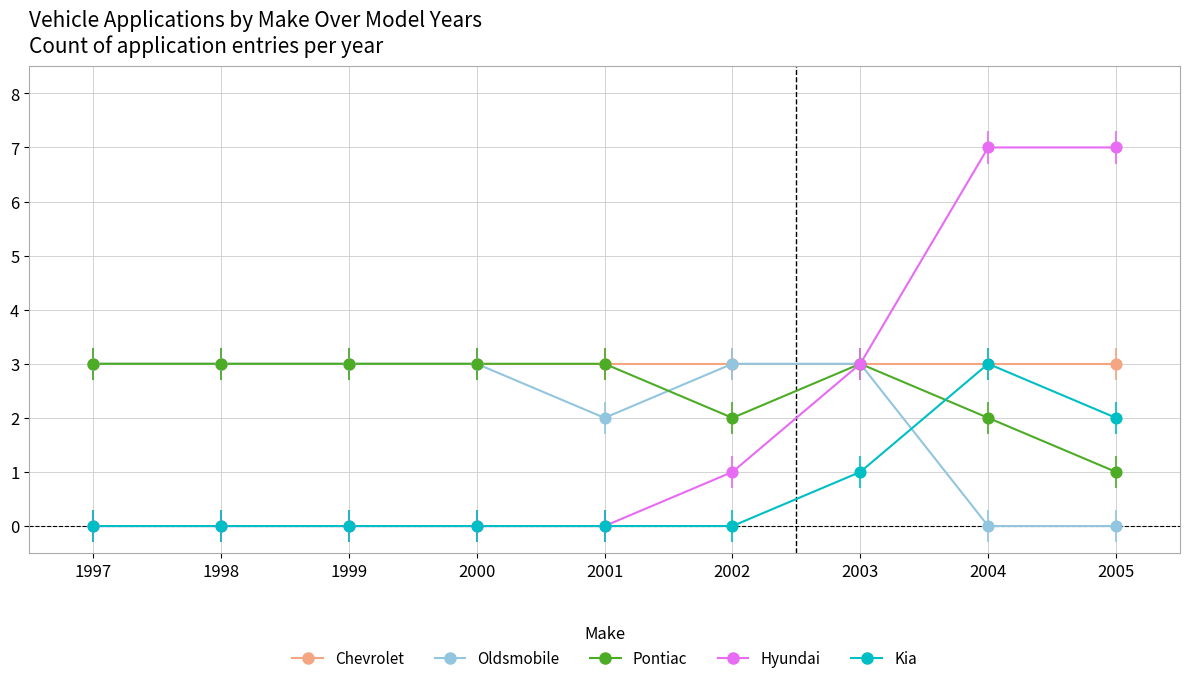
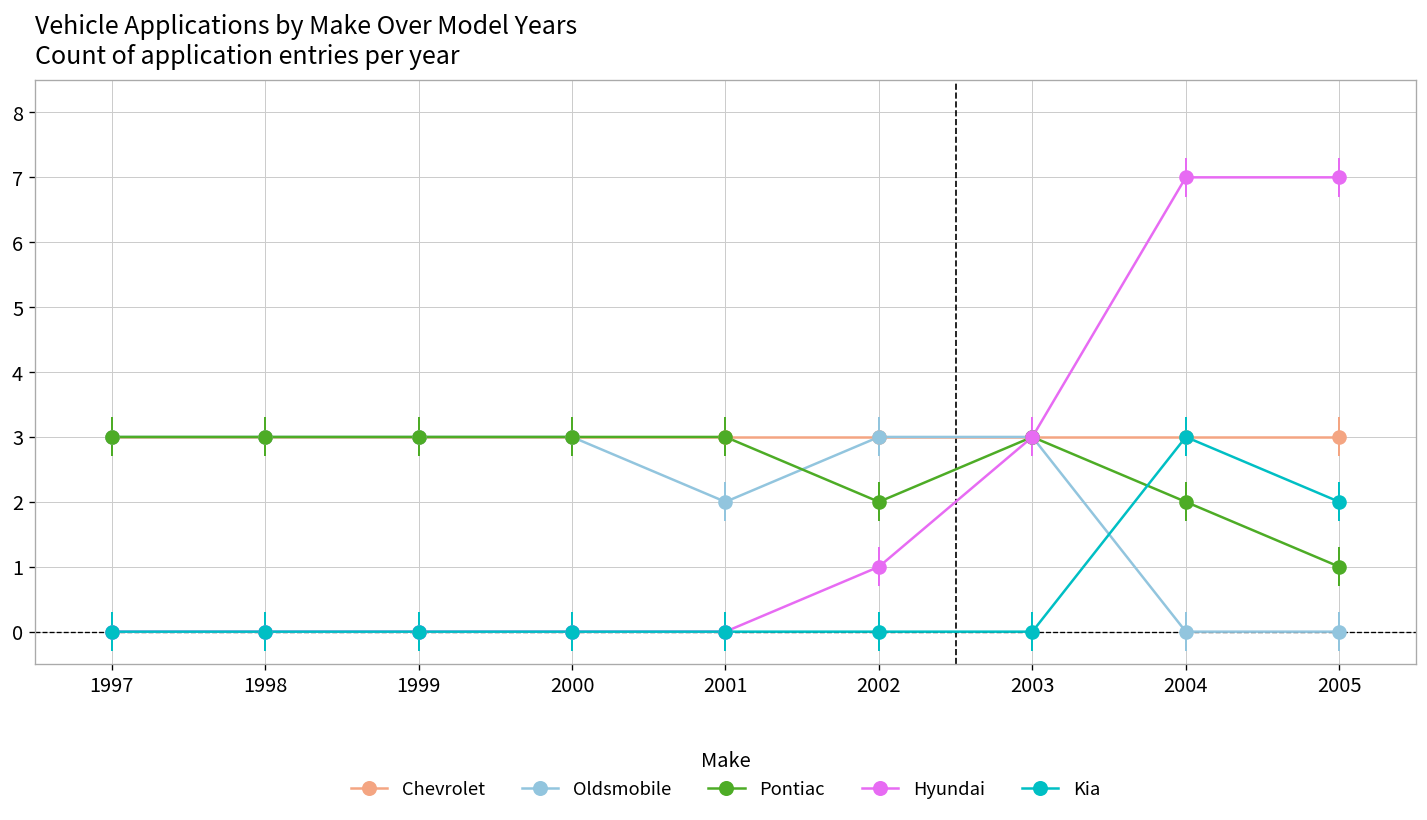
  {
    "Chevrolet": {
      "2005": 3
    },
    "Oldsmobile": {
      "2001": 2,
      "2004": 0,
      "2005": 0
    },
    "Pontiac": {
      "2002": 2,
      "2004": 2,
      "2005": 1
    },
    "Hyundai": {
      "2002": 1,
      "2004": 7,
      "2005": 7
    },
    "Kia": {
      "2002": 0,
-     "2003": 1,
+     "2003": 0,
      "2005": 2
    }
  }
